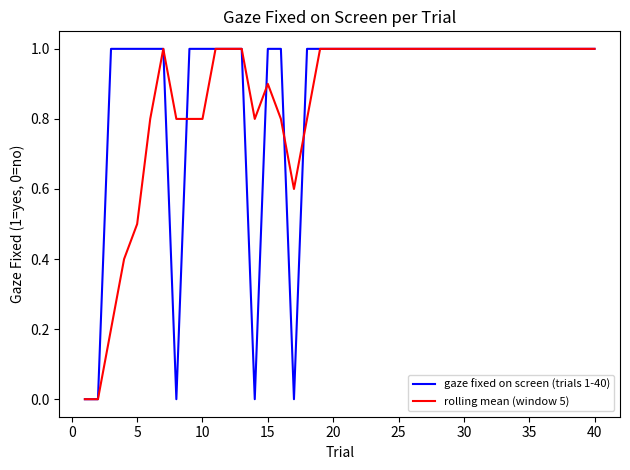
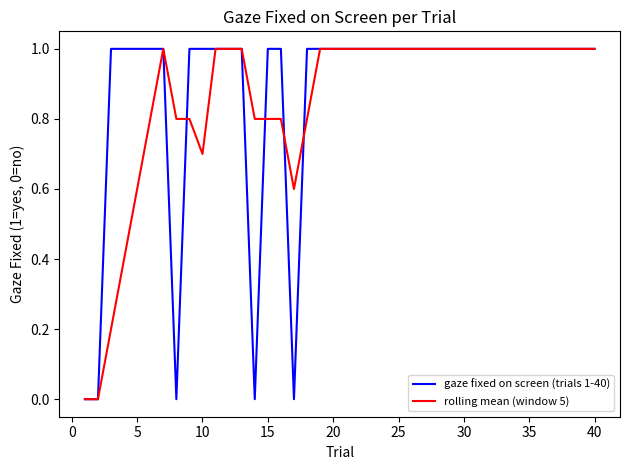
  {
    "gaze fixed on screen (trials 1-40)": {
      "5": 1.0,
      "10": 1.0,
      "15": 1.0
    },
    "rolling mean (window 5)": {
-     "5": 0.5,
-     "10": 0.8,
-     "15": 0.9
+     "5": 0.6,
+     "10": 0.7,
+     "15": 0.8
    }
  }
